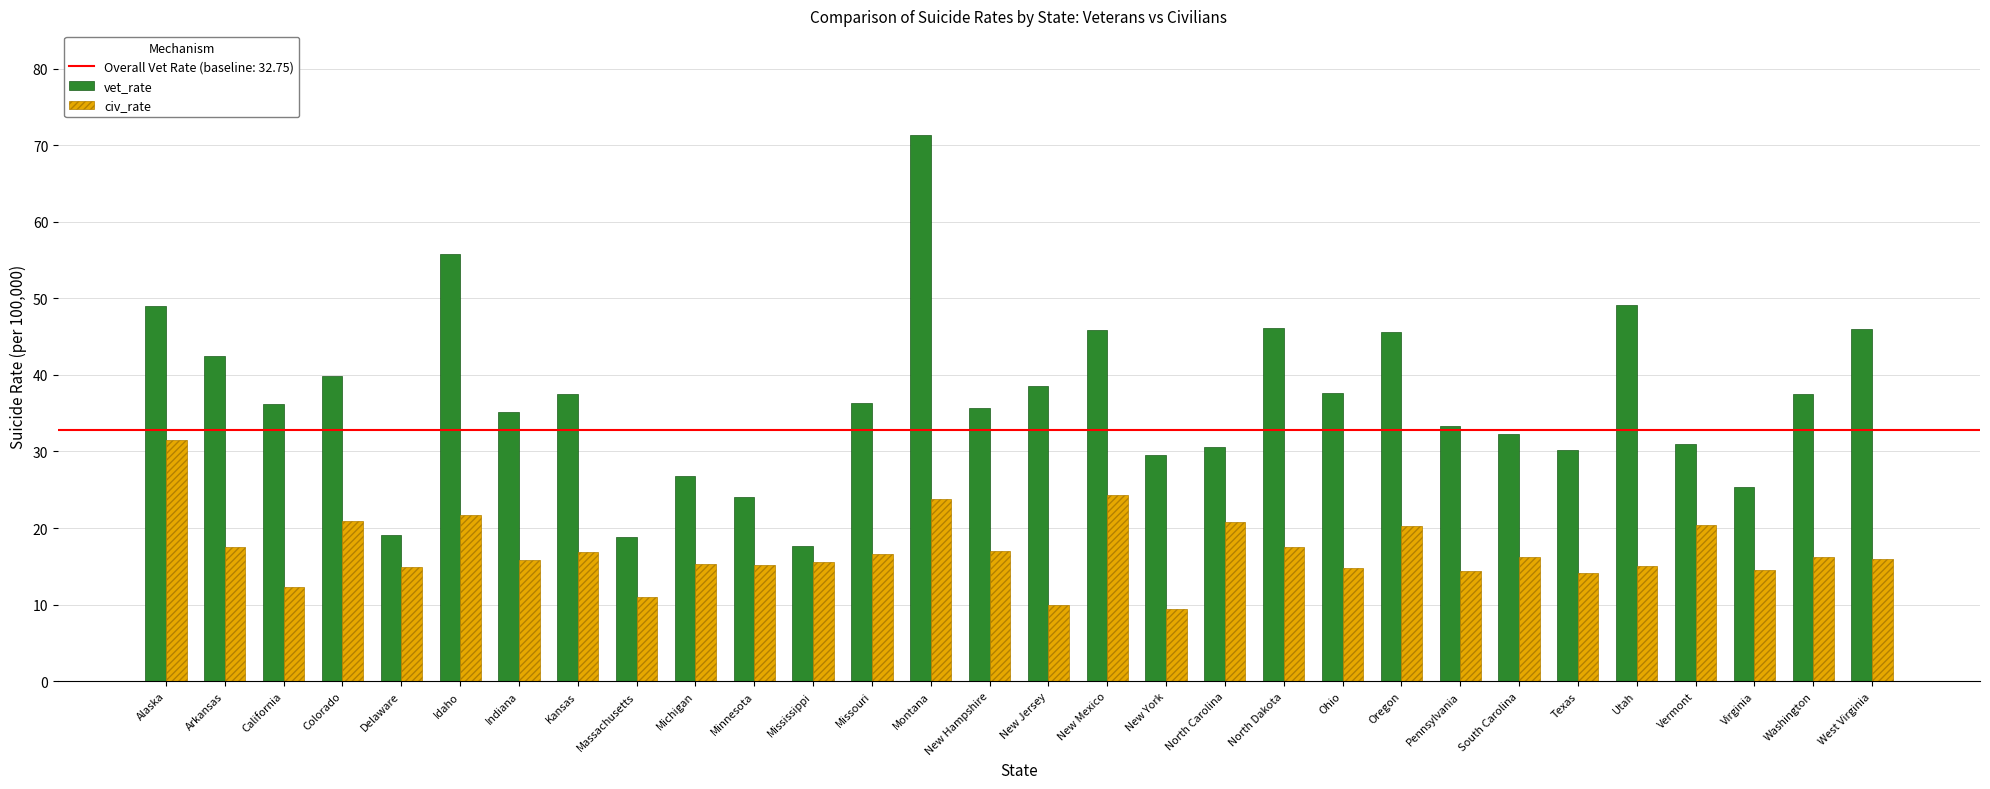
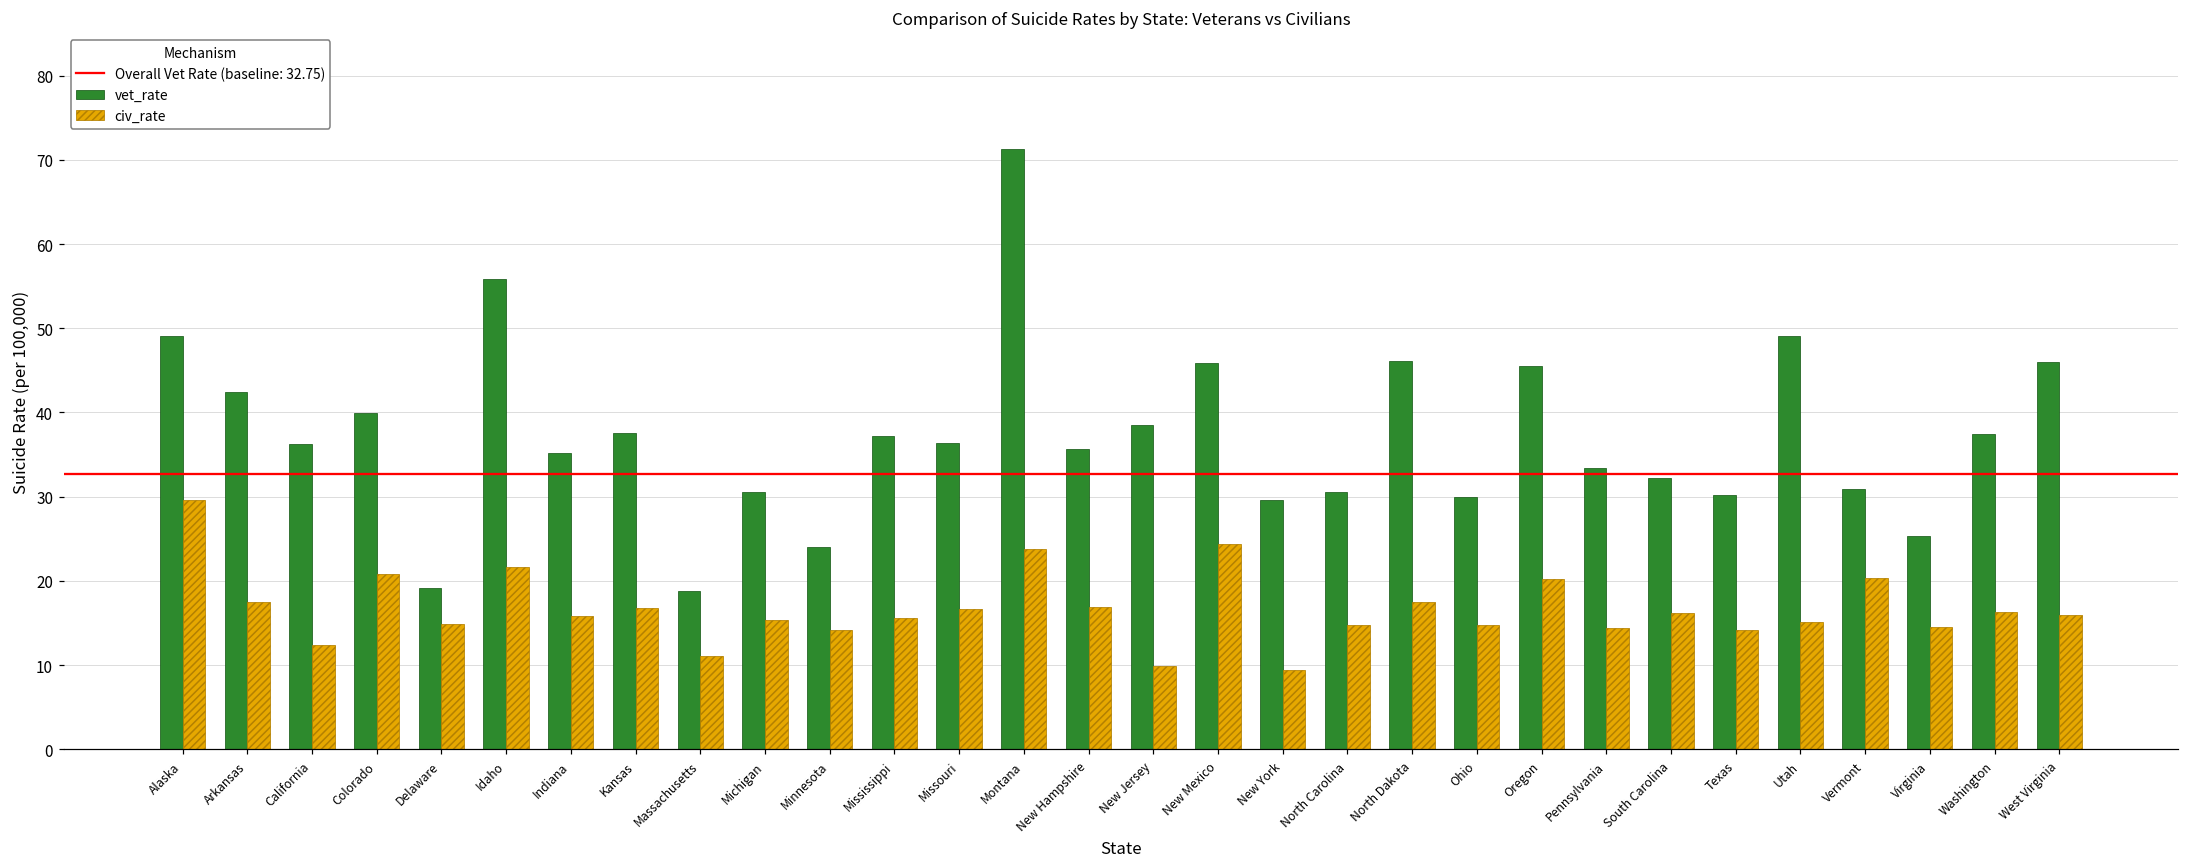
  {
    "vet_rate": {
      "Alaska": 49,
      "Arkansas": 42,
      "California": 36,
      "Colorado": 40,
      "Delaware": 19,
      "Idaho": 56,
      "Indiana": 35,
      "Kansas": 38,
      "Massachusetts": 19,
-     "Michigan": 27,
+     "Michigan": 31,
      "Minnesota": 24,
-     "Mississippi": 18,
+     "Mississippi": 37,
      "Missouri": 36,
      "Montana": 71,
      "New Hampshire": 36,
      "New Jersey": 39,
      "New Mexico": 46,
      "New York": 30,
      "North Carolina": 31,
      "North Dakota": 46,
-     "Ohio": 38,
+     "Ohio": 30,
      "Oregon": 46,
      "Pennsylvania": 33,
      "South Carolina": 32,
      "Texas": 30,
      "Utah": 49,
      "Vermont": 31,
      "Virginia": 25,
      "Washington": 37,
      "West Virginia": 46
    },
    "civ_rate": {
-     "Alaska": 32,
+     "Alaska": 30,
      "Arkansas": 17,
      "California": 12,
      "Colorado": 21,
      "Delaware": 15,
      "Idaho": 22,
      "Indiana": 16,
      "Kansas": 17,
      "Massachusetts": 11,
      "Michigan": 15,
-     "Minnesota": 15,
+     "Minnesota": 14,
      "Mississippi": 16,
      "Missouri": 17,
      "Montana": 24,
      "New Hampshire": 17,
      "New Jersey": 10,
      "New Mexico": 24,
      "New York": 9,
-     "North Carolina": 21,
+     "North Carolina": 15,
      "North Dakota": 18,
      "Ohio": 15,
      "Oregon": 20,
      "Pennsylvania": 14,
      "South Carolina": 16,
      "Texas": 14,
      "Utah": 15,
      "Vermont": 20,
      "Virginia": 15,
      "Washington": 16,
      "West Virginia": 16
    }
  }
